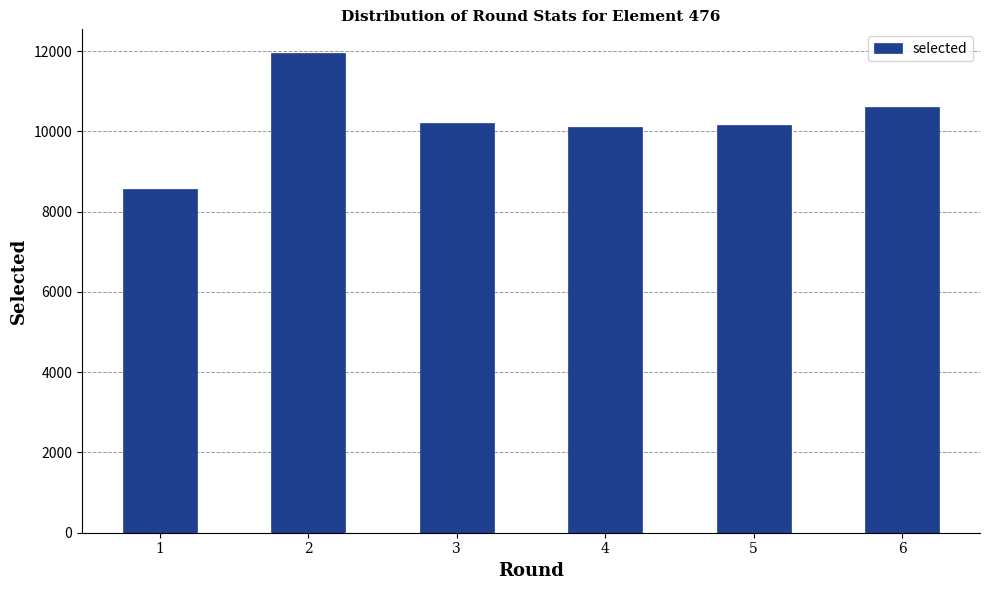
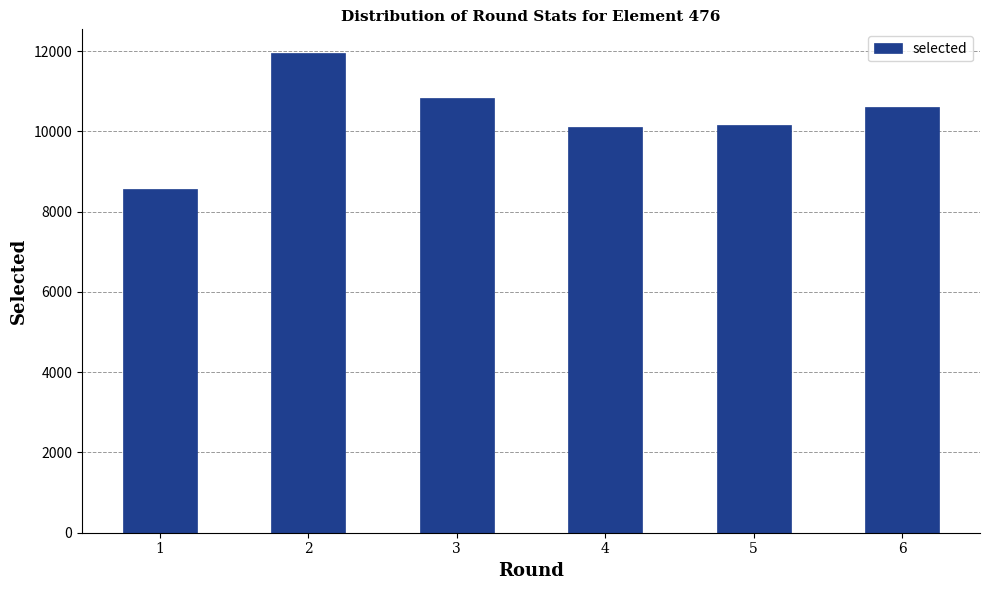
  {
    "1": 8600,
    "2": 11900,
-   "3": 10200,
+   "3": 10800,
    "4": 10100,
    "5": 10200,
    "6": 10600
  }
